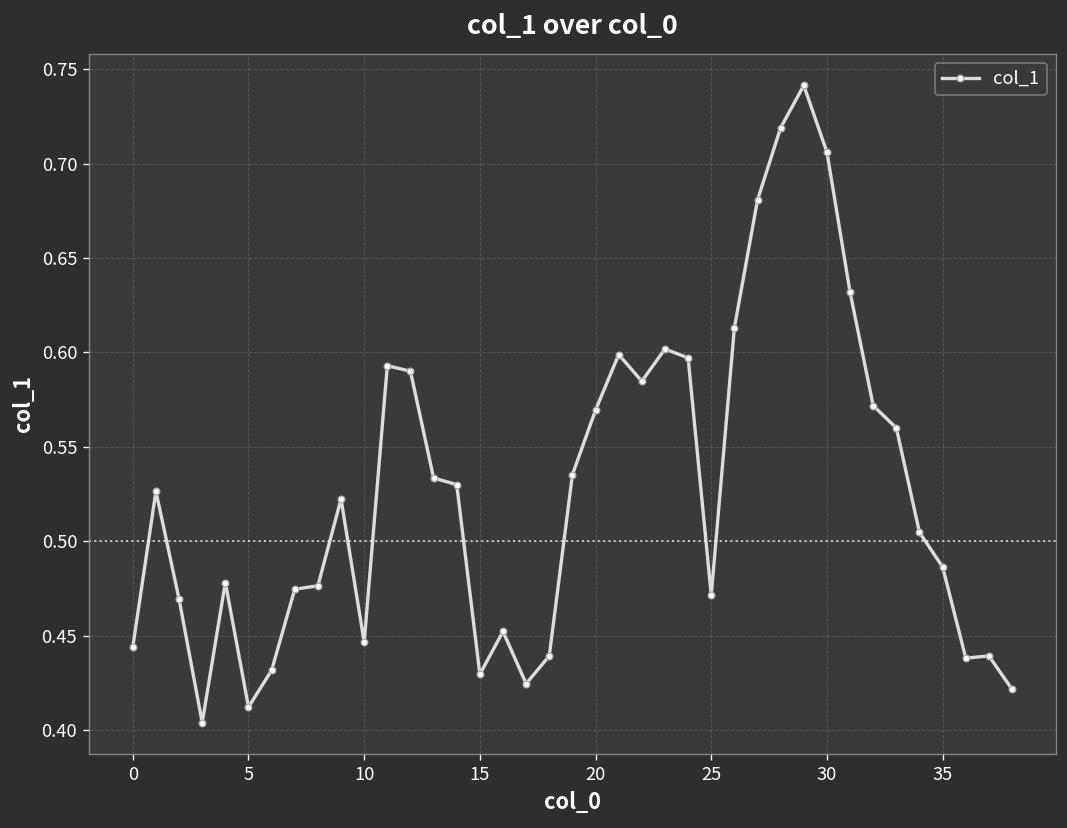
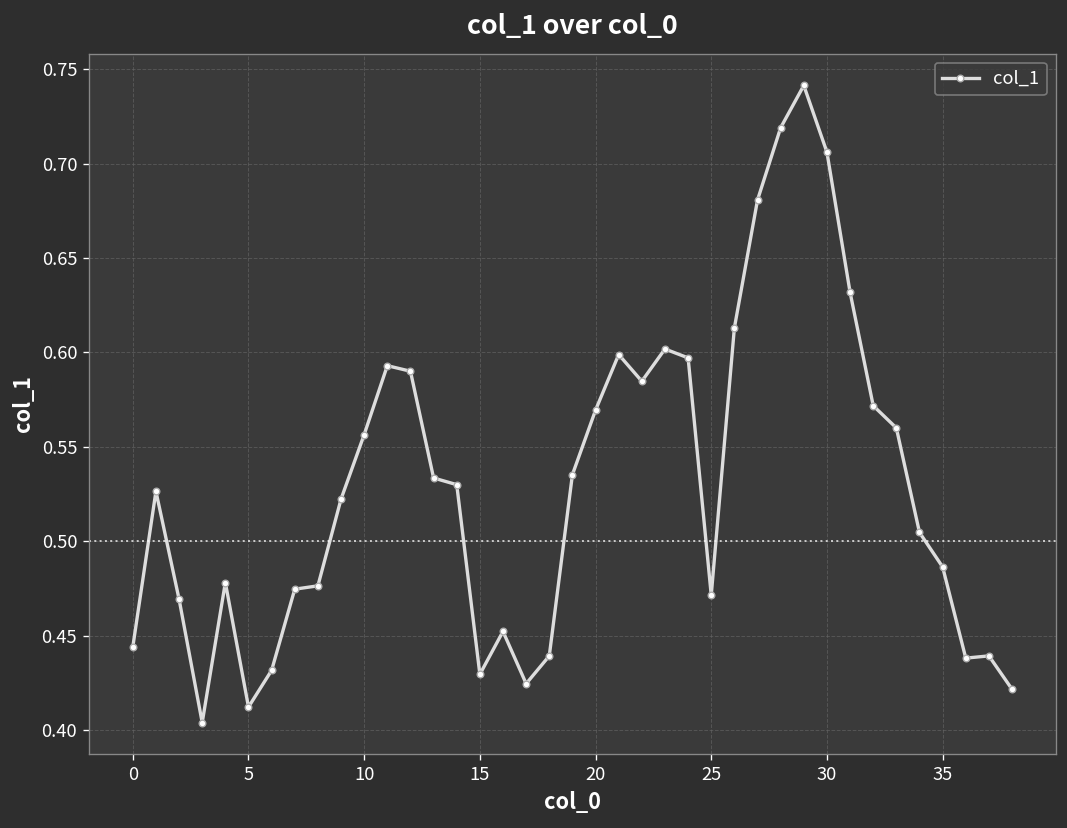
  {
    "0": 0.444,
    "5": 0.412,
-   "10": 0.447,
+   "10": 0.556,
    "15": 0.430,
    "20": 0.569,
    "25": 0.471,
    "30": 0.706,
    "35": 0.486
  }
